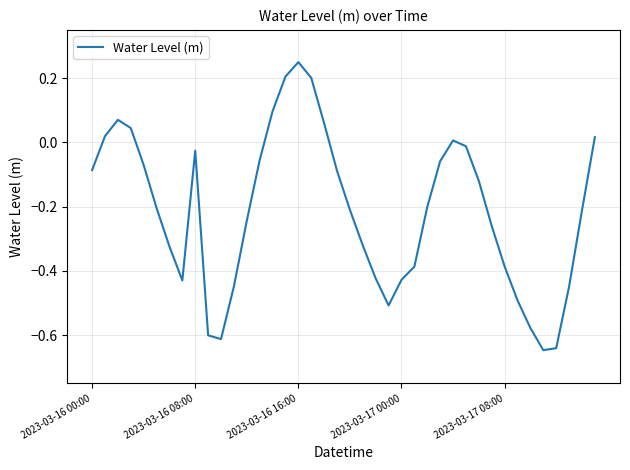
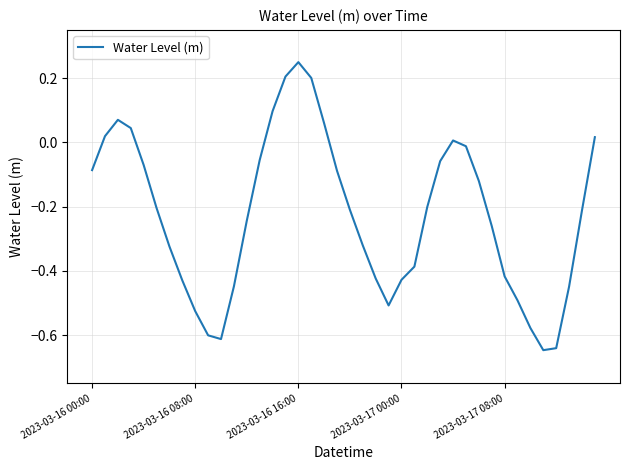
  {
    "2023-03-16 00:00": -0.09,
-   "2023-03-16 08:00": -0.03,
+   "2023-03-16 08:00": -0.53,
    "2023-03-16 16:00": 0.25,
    "2023-03-17 00:00": -0.43,
-   "2023-03-17 08:00": -0.39
+   "2023-03-17 08:00": -0.42
  }
